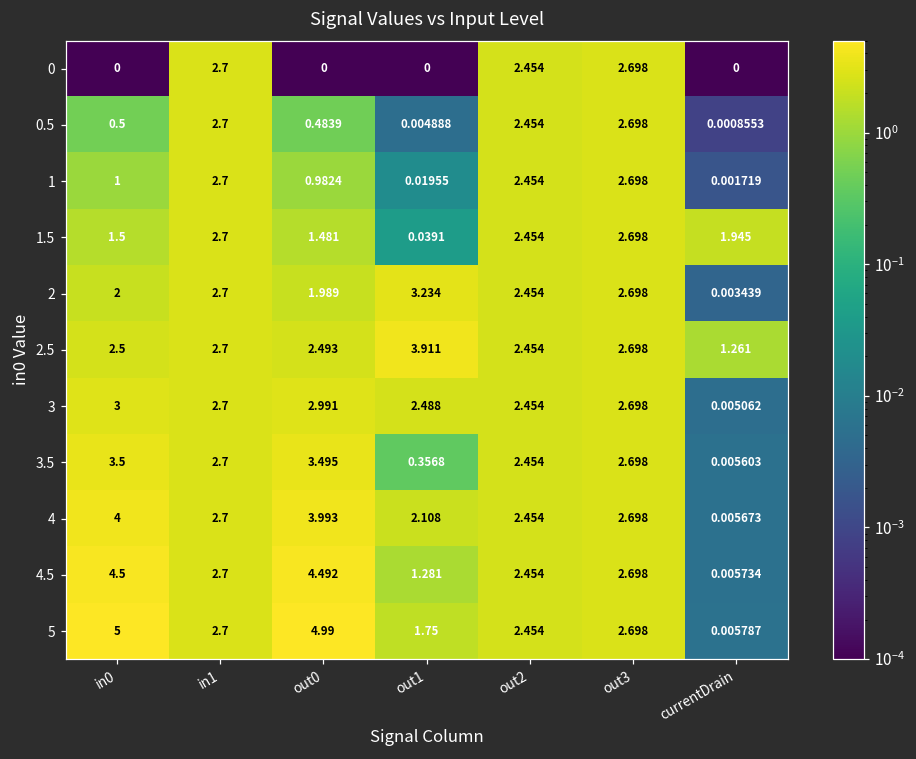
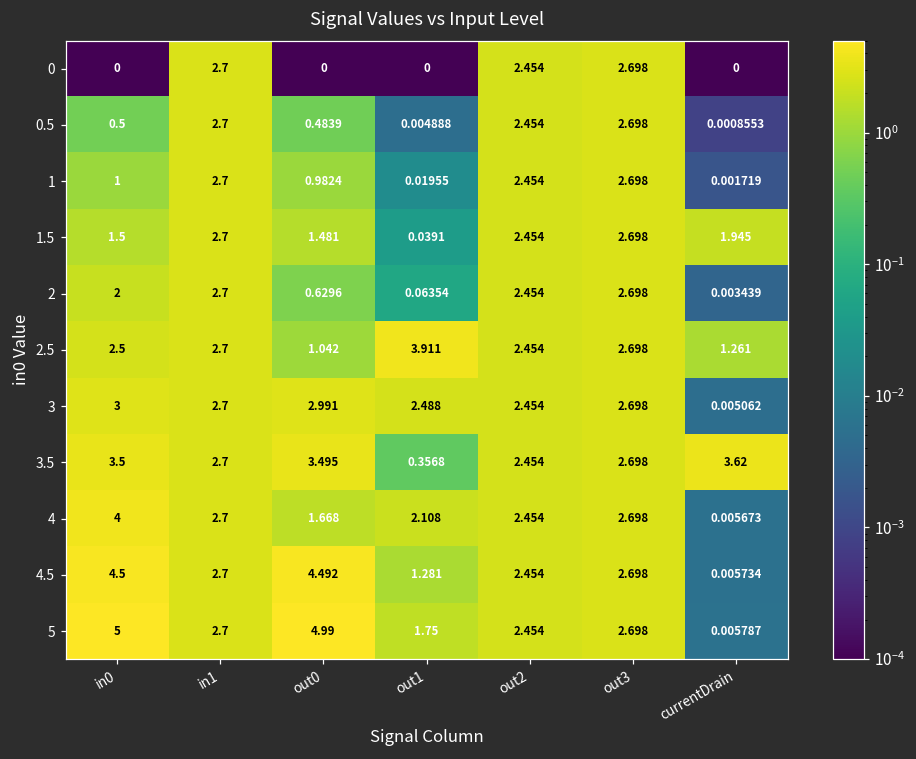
  {
    "0": {
      "in0": 0,
      "in1": 2.7,
      "out0": 0,
      "out1": 0,
      "out2": 2.454,
      "out3": 2.698,
      "currentDrain": 0
    },
    "0.5": {
      "in0": 0.5,
      "in1": 2.7,
      "out0": 0.4839,
      "out1": 0.004888,
      "out2": 2.454,
      "out3": 2.698,
      "currentDrain": 0.0008553
    },
    "1": {
      "in0": 1,
      "in1": 2.7,
      "out0": 0.9824,
      "out1": 0.01955,
      "out2": 2.454,
      "out3": 2.698,
      "currentDrain": 0.001719
    },
    "1.5": {
      "in0": 1.5,
      "in1": 2.7,
      "out0": 1.481,
      "out1": 0.0391,
      "out2": 2.454,
      "out3": 2.698,
      "currentDrain": 1.945
    },
    "2": {
      "in0": 2,
      "in1": 2.7,
-     "out0": 1.989,
-     "out1": 3.234,
+     "out0": 0.6296,
+     "out1": 0.06354,
      "out2": 2.454,
      "out3": 2.698,
      "currentDrain": 0.003439
    },
    "2.5": {
      "in0": 2.5,
      "in1": 2.7,
-     "out0": 2.493,
+     "out0": 1.042,
      "out1": 3.911,
      "out2": 2.454,
      "out3": 2.698,
      "currentDrain": 1.261
    },
    "3": {
      "in0": 3,
      "in1": 2.7,
      "out0": 2.991,
      "out1": 2.488,
      "out2": 2.454,
      "out3": 2.698,
      "currentDrain": 0.005062
    },
    "3.5": {
      "in0": 3.5,
      "in1": 2.7,
      "out0": 3.495,
      "out1": 0.3568,
      "out2": 2.454,
      "out3": 2.698,
-     "currentDrain": 0.005603
+     "currentDrain": 3.62
    },
    "4": {
      "in0": 4,
      "in1": 2.7,
-     "out0": 3.993,
+     "out0": 1.668,
      "out1": 2.108,
      "out2": 2.454,
      "out3": 2.698,
      "currentDrain": 0.005673
    },
    "4.5": {
      "in0": 4.5,
      "in1": 2.7,
      "out0": 4.492,
      "out1": 1.281,
      "out2": 2.454,
      "out3": 2.698,
      "currentDrain": 0.005734
    },
    "5": {
      "in0": 5,
      "in1": 2.7,
      "out0": 4.99,
      "out1": 1.75,
      "out2": 2.454,
      "out3": 2.698,
      "currentDrain": 0.005787
    }
  }
